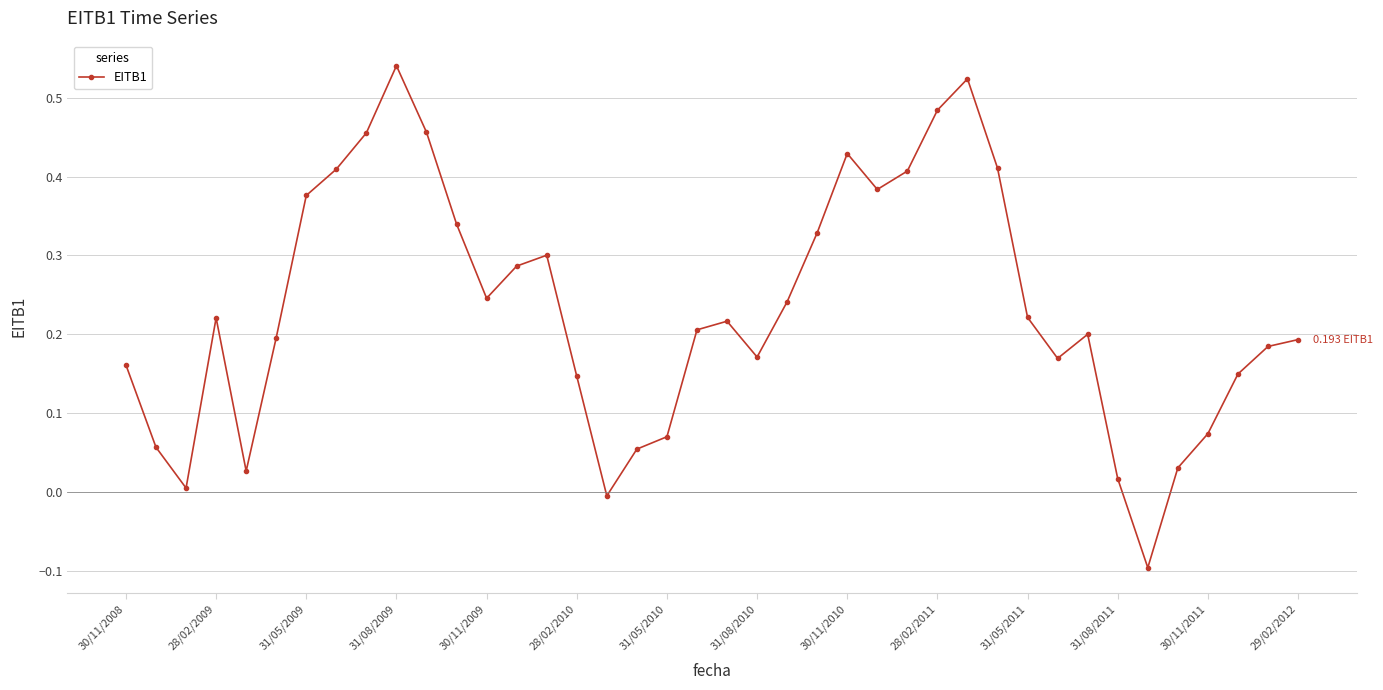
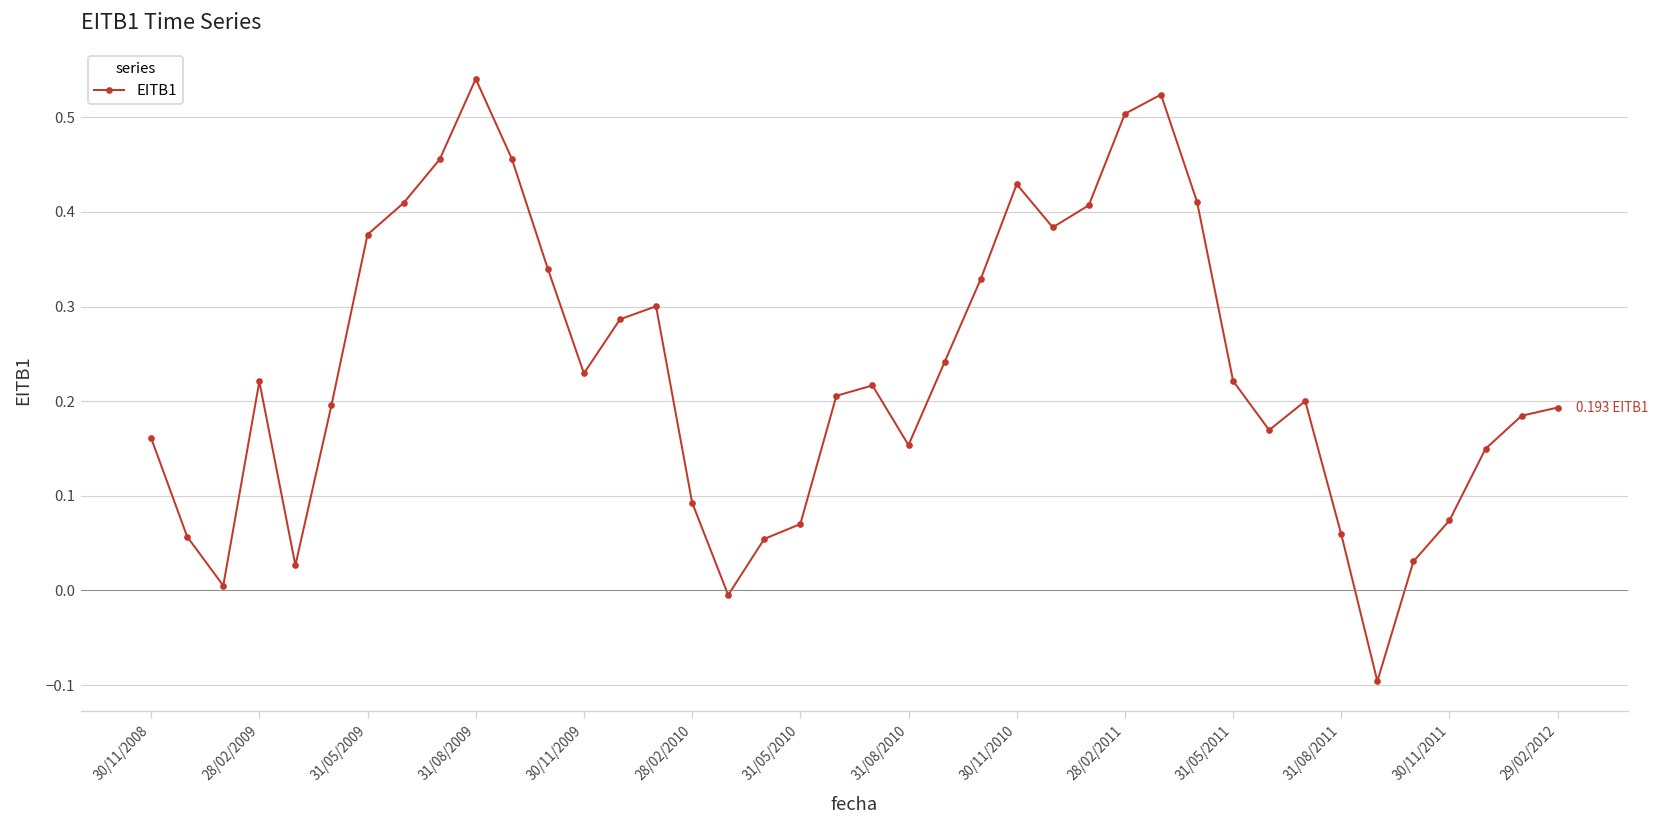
  {
    "30/11/2008": 0.16,
    "28/02/2009": 0.22,
    "31/05/2009": 0.38,
    "31/08/2009": 0.54,
-   "30/11/2009": 0.25,
-   "28/02/2010": 0.15,
+   "30/11/2009": 0.23,
+   "28/02/2010": 0.09,
    "31/05/2010": 0.07,
-   "31/08/2010": 0.17,
+   "31/08/2010": 0.15,
    "30/11/2010": 0.43,
-   "28/02/2011": 0.48,
+   "28/02/2011": 0.50,
    "31/05/2011": 0.22,
-   "31/08/2011": 0.02,
+   "31/08/2011": 0.06,
    "30/11/2011": 0.07
  }
